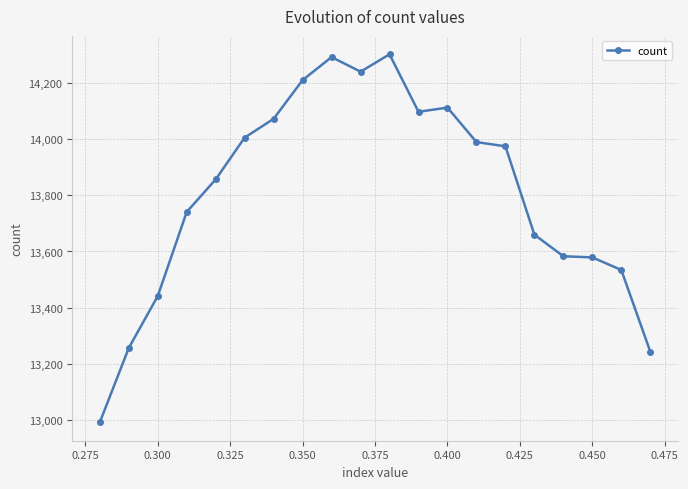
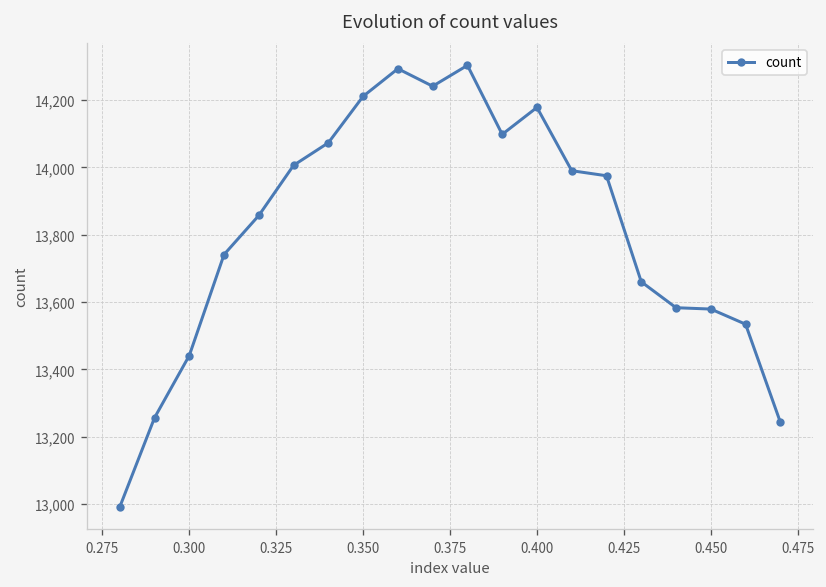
  {
    "0.300": "13,440",
    "0.350": "14,210",
-   "0.400": "14,110",
+   "0.400": "14,180",
    "0.450": "13,580"
  }
